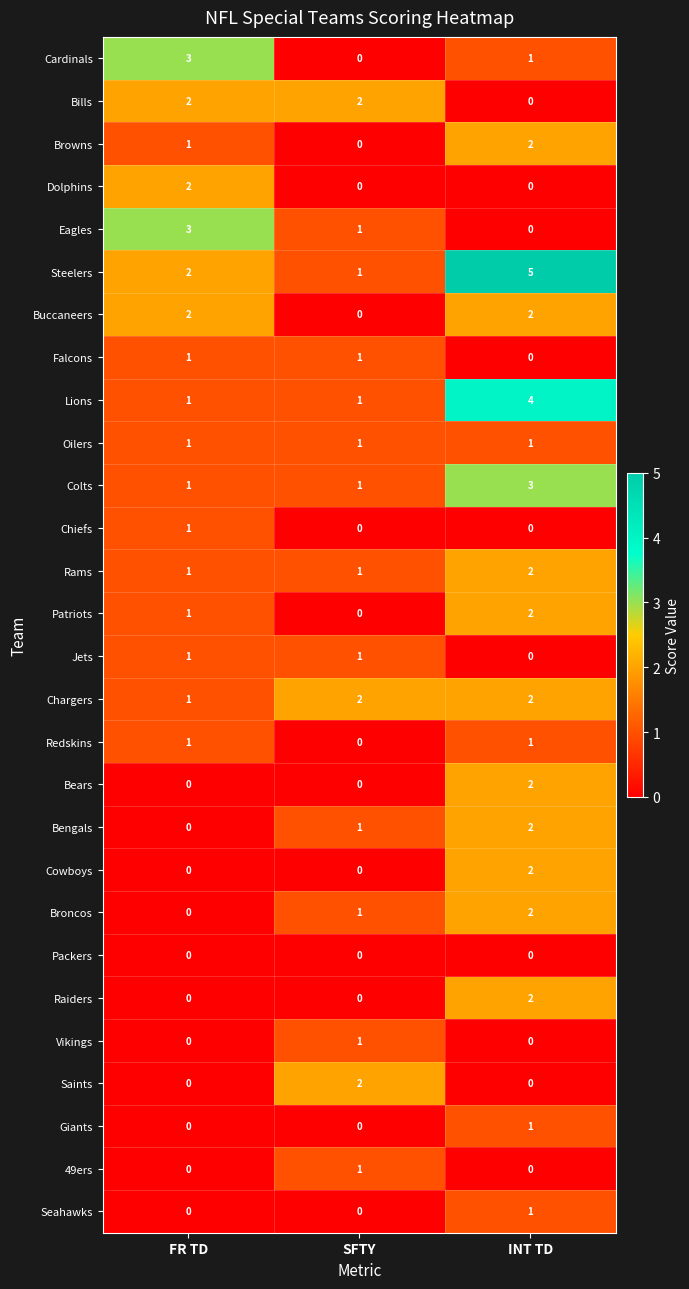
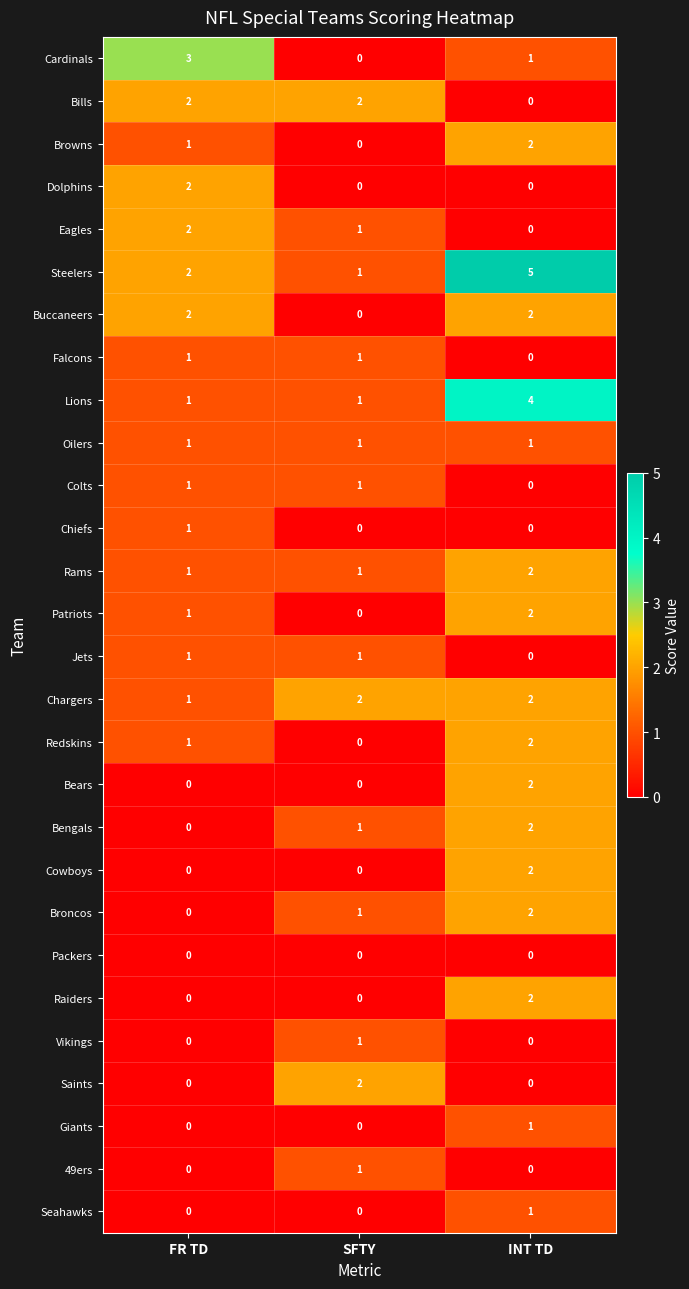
  {
    "Cardinals": {
      "FR TD": 3,
      "SFTY": 0,
      "INT TD": 1
    },
    "Bills": {
      "FR TD": 2,
      "SFTY": 2,
      "INT TD": 0
    },
    "Browns": {
      "FR TD": 1,
      "SFTY": 0,
      "INT TD": 2
    },
    "Dolphins": {
      "FR TD": 2,
      "SFTY": 0,
      "INT TD": 0
    },
    "Eagles": {
-     "FR TD": 3,
+     "FR TD": 2,
      "SFTY": 1,
      "INT TD": 0
    },
    "Steelers": {
      "FR TD": 2,
      "SFTY": 1,
      "INT TD": 5
    },
    "Buccaneers": {
      "FR TD": 2,
      "SFTY": 0,
      "INT TD": 2
    },
    "Falcons": {
      "FR TD": 1,
      "SFTY": 1,
      "INT TD": 0
    },
    "Lions": {
      "FR TD": 1,
      "SFTY": 1,
      "INT TD": 4
    },
    "Oilers": {
      "FR TD": 1,
      "SFTY": 1,
      "INT TD": 1
    },
    "Colts": {
      "FR TD": 1,
      "SFTY": 1,
-     "INT TD": 3
+     "INT TD": 0
    },
    "Chiefs": {
      "FR TD": 1,
      "SFTY": 0,
      "INT TD": 0
    },
    "Rams": {
      "FR TD": 1,
      "SFTY": 1,
      "INT TD": 2
    },
    "Patriots": {
      "FR TD": 1,
      "SFTY": 0,
      "INT TD": 2
    },
    "Jets": {
      "FR TD": 1,
      "SFTY": 1,
      "INT TD": 0
    },
    "Chargers": {
      "FR TD": 1,
      "SFTY": 2,
      "INT TD": 2
    },
    "Redskins": {
      "FR TD": 1,
      "SFTY": 0,
-     "INT TD": 1
+     "INT TD": 2
    },
    "Bears": {
      "FR TD": 0,
      "SFTY": 0,
      "INT TD": 2
    },
    "Bengals": {
      "FR TD": 0,
      "SFTY": 1,
      "INT TD": 2
    },
    "Cowboys": {
      "FR TD": 0,
      "SFTY": 0,
      "INT TD": 2
    },
    "Broncos": {
      "FR TD": 0,
      "SFTY": 1,
      "INT TD": 2
    },
    "Packers": {
      "FR TD": 0,
      "SFTY": 0,
      "INT TD": 0
    },
    "Raiders": {
      "FR TD": 0,
      "SFTY": 0,
      "INT TD": 2
    },
    "Vikings": {
      "FR TD": 0,
      "SFTY": 1,
      "INT TD": 0
    },
    "Saints": {
      "FR TD": 0,
      "SFTY": 2,
      "INT TD": 0
    },
    "Giants": {
      "FR TD": 0,
      "SFTY": 0,
      "INT TD": 1
    },
    "49ers": {
      "FR TD": 0,
      "SFTY": 1,
      "INT TD": 0
    },
    "Seahawks": {
      "FR TD": 0,
      "SFTY": 0,
      "INT TD": 1
    }
  }
